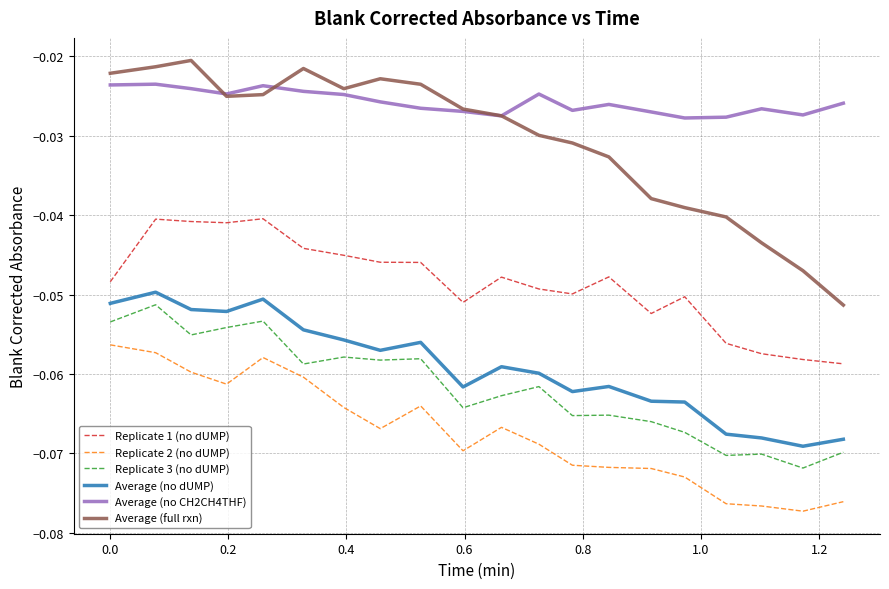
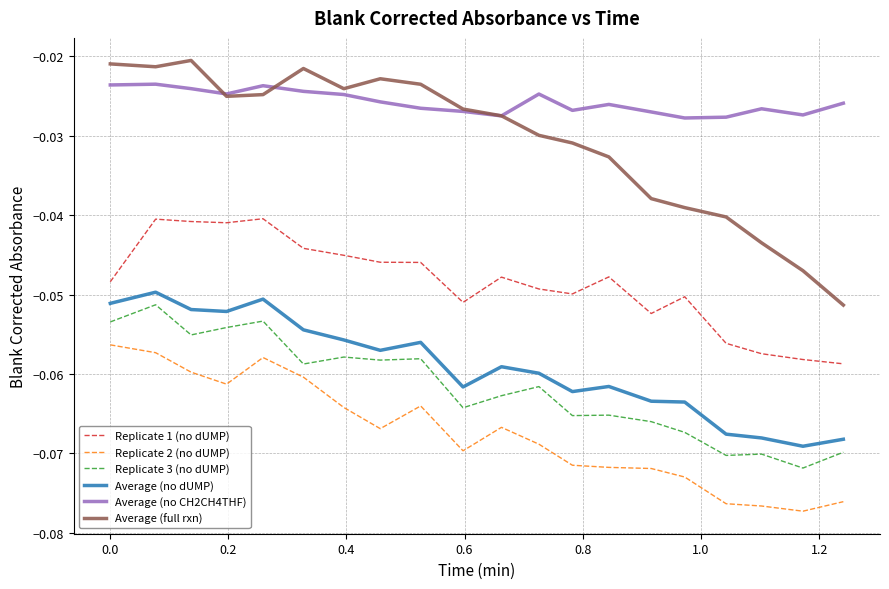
  {
    "Replicate 1 (no dUMP)": {
      "0.0": -0.048
    },
    "Replicate 2 (no dUMP)": {
      "0.0": -0.056
    },
    "Replicate 3 (no dUMP)": {
      "0.0": -0.053
    },
    "Average (no dUMP)": {
      "0.0": -0.051
    },
    "Average (no CH2CH4THF)": {
      "0.0": -0.024
    },
    "Average (full rxn)": {
-     "0.0": -0.022
+     "0.0": -0.021
    }
  }
